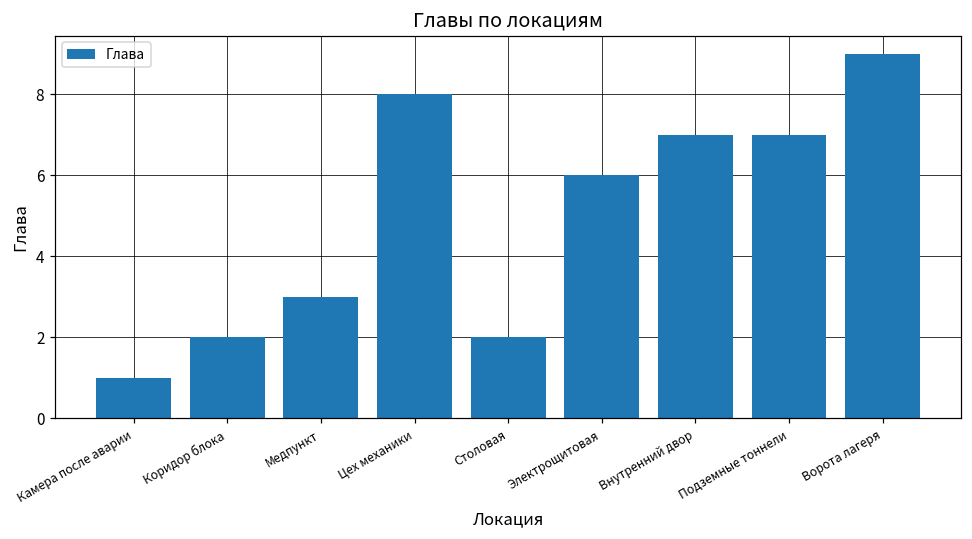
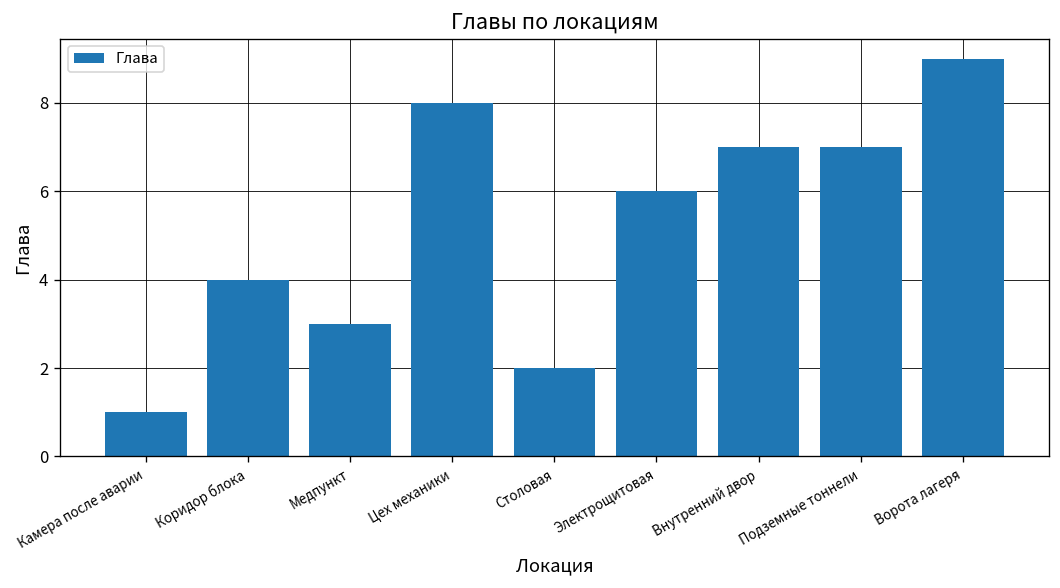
  {
    "Камера после аварии": 1,
-   "Коридор блока": 2,
+   "Коридор блока": 4,
    "Медпункт": 3,
    "Цех механики": 8,
    "Столовая": 2,
    "Электрощитовая": 6,
    "Внутренний двор": 7,
    "Подземные тоннели": 7,
    "Ворота лагеря": 9
  }
